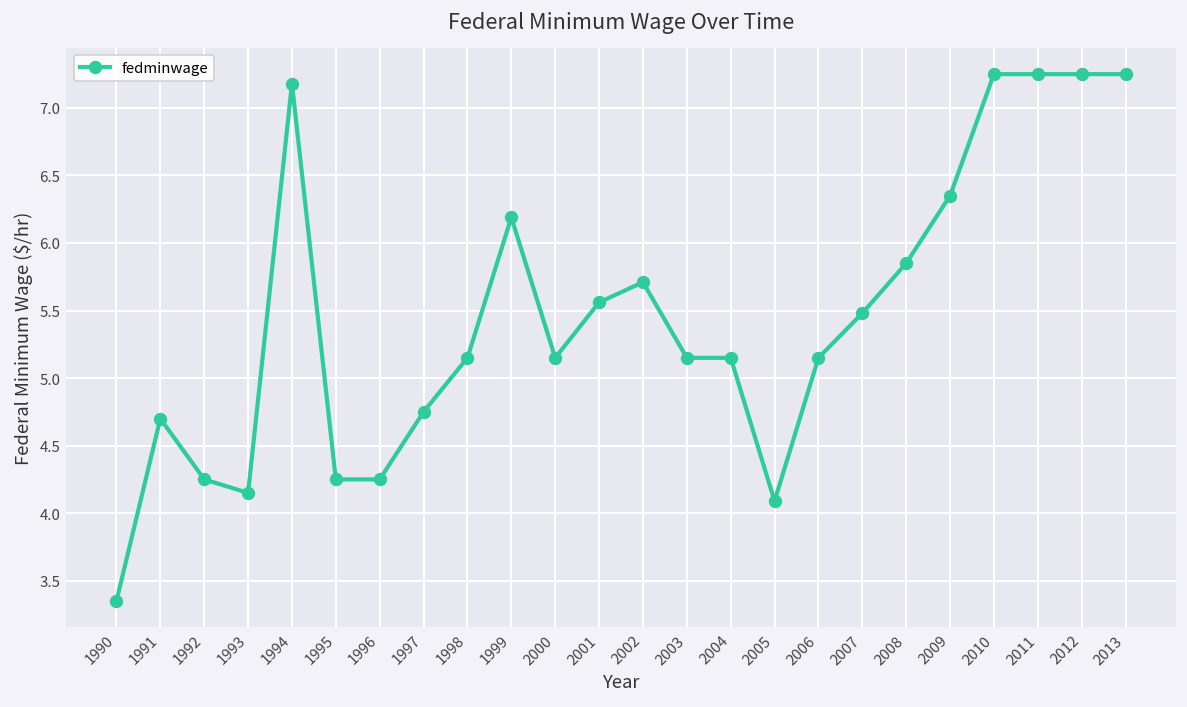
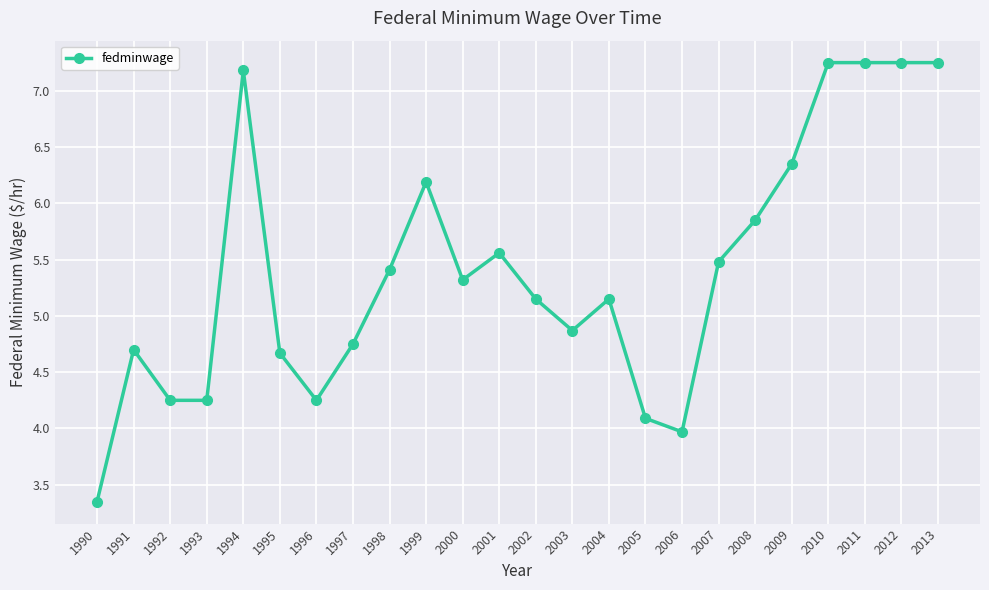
  {
    "1990": 3.35,
    "1991": 4.70,
    "1992": 4.25,
-   "1993": 4.15,
+   "1993": 4.25,
    "1994": 7.18,
-   "1995": 4.25,
+   "1995": 4.67,
    "1996": 4.25,
    "1997": 4.75,
-   "1998": 5.15,
+   "1998": 5.41,
    "1999": 6.19,
-   "2000": 5.15,
+   "2000": 5.32,
    "2001": 5.56,
-   "2002": 5.71,
-   "2003": 5.15,
+   "2002": 5.15,
+   "2003": 4.87,
    "2004": 5.15,
    "2005": 4.09,
-   "2006": 5.15,
+   "2006": 3.97,
    "2007": 5.48,
    "2008": 5.85,
    "2009": 6.35,
    "2010": 7.25,
    "2011": 7.25,
    "2012": 7.25,
    "2013": 7.25
  }
